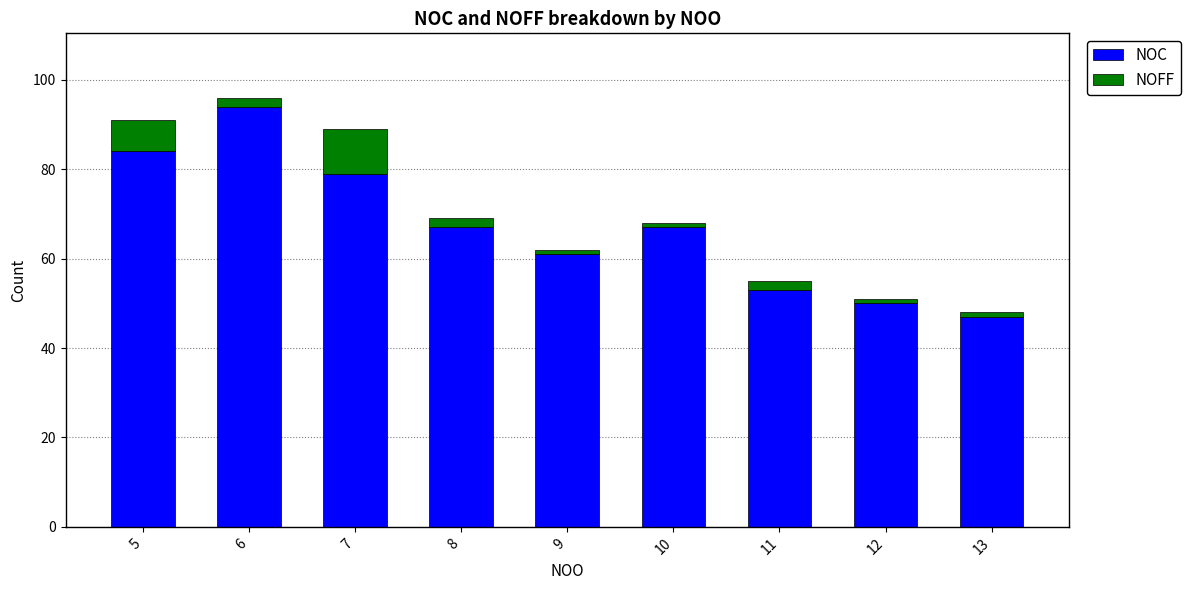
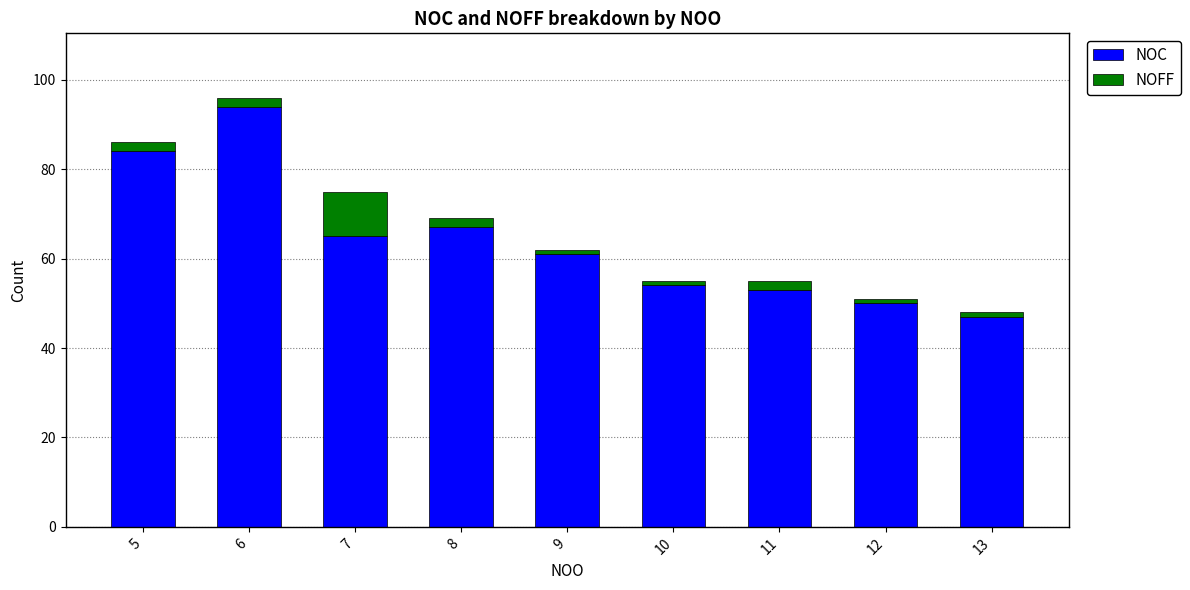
  {
    "NOC": {
      "5": 84,
      "6": 94,
-     "7": 79,
+     "7": 65,
      "8": 67,
      "9": 61,
-     "10": 67,
+     "10": 54,
      "11": 53,
      "12": 50,
      "13": 47
    },
    "NOFF": {
-     "5": 7,
+     "5": 2,
      "6": 2,
      "7": 10,
      "8": 2,
      "9": 1,
      "10": 1,
      "11": 2,
      "12": 1,
      "13": 1
    }
  }
